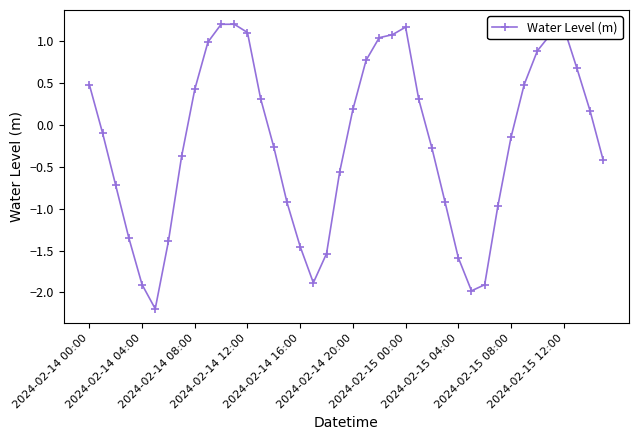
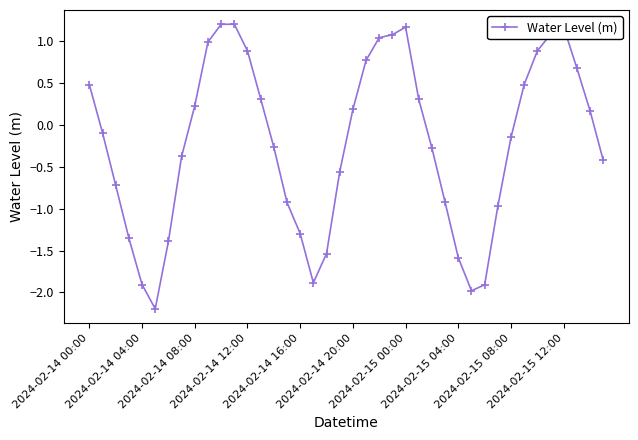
  {
    "2024-02-14 00:00": 0.5,
    "2024-02-14 04:00": -1.9,
-   "2024-02-14 08:00": 0.4,
-   "2024-02-14 12:00": 1.1,
-   "2024-02-14 16:00": -1.5,
+   "2024-02-14 08:00": 0.2,
+   "2024-02-14 12:00": 0.9,
+   "2024-02-14 16:00": -1.3,
    "2024-02-14 20:00": 0.2,
    "2024-02-15 00:00": 1.2,
    "2024-02-15 04:00": -1.6,
    "2024-02-15 08:00": -0.2
  }
